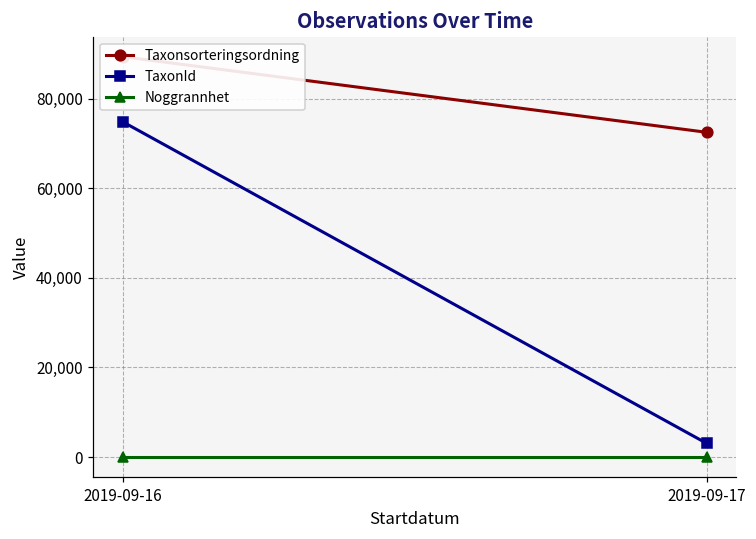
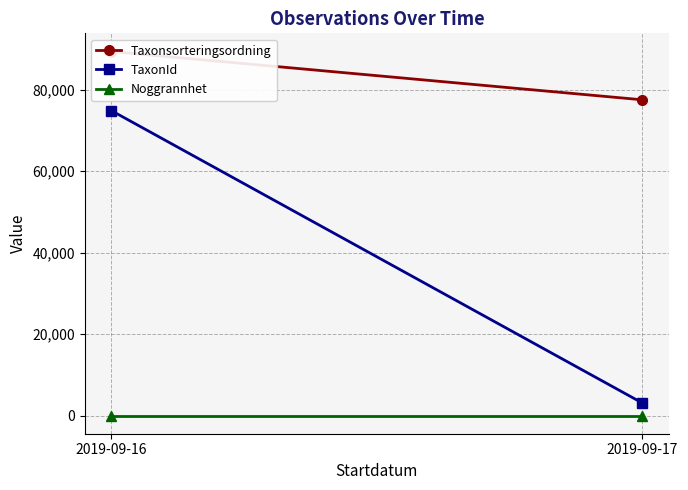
  {
    "Taxonsorteringsordning": {
-     "2019-09-17": "72,000"
+     "2019-09-17": "78,000"
    },
    "TaxonId": {
      "2019-09-16": "75,000",
      "2019-09-17": "3,000"
    },
    "Noggrannhet": {
      "2019-09-16": "0",
      "2019-09-17": "0"
    }
  }
